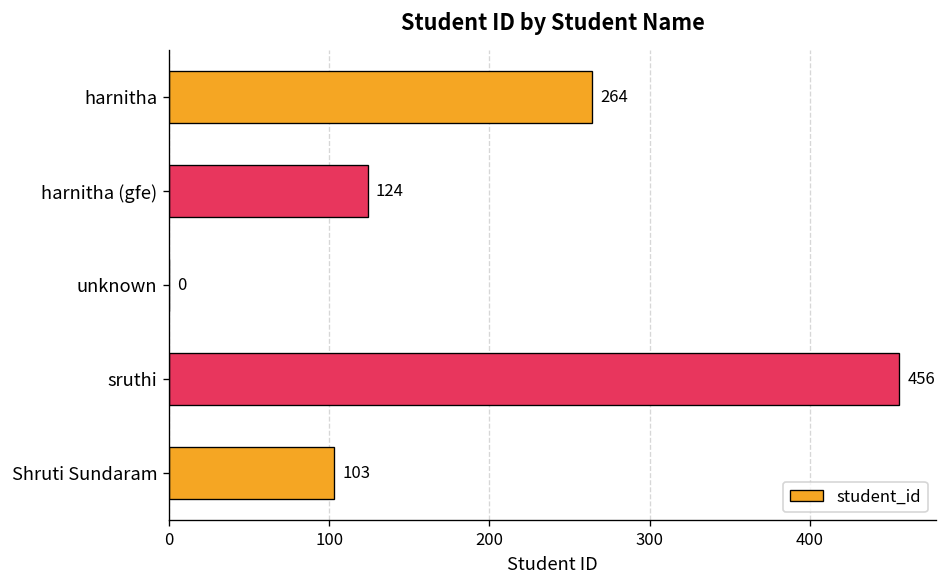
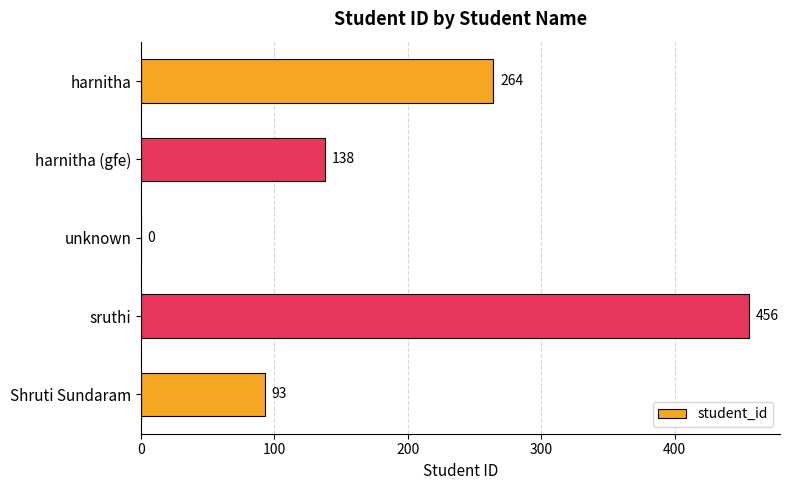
  {
    "harnitha": 264,
-   "harnitha (gfe)": 124,
+   "harnitha (gfe)": 138,
    "unknown": 0,
    "sruthi": 456,
-   "Shruti Sundaram": 103
+   "Shruti Sundaram": 93
  }
